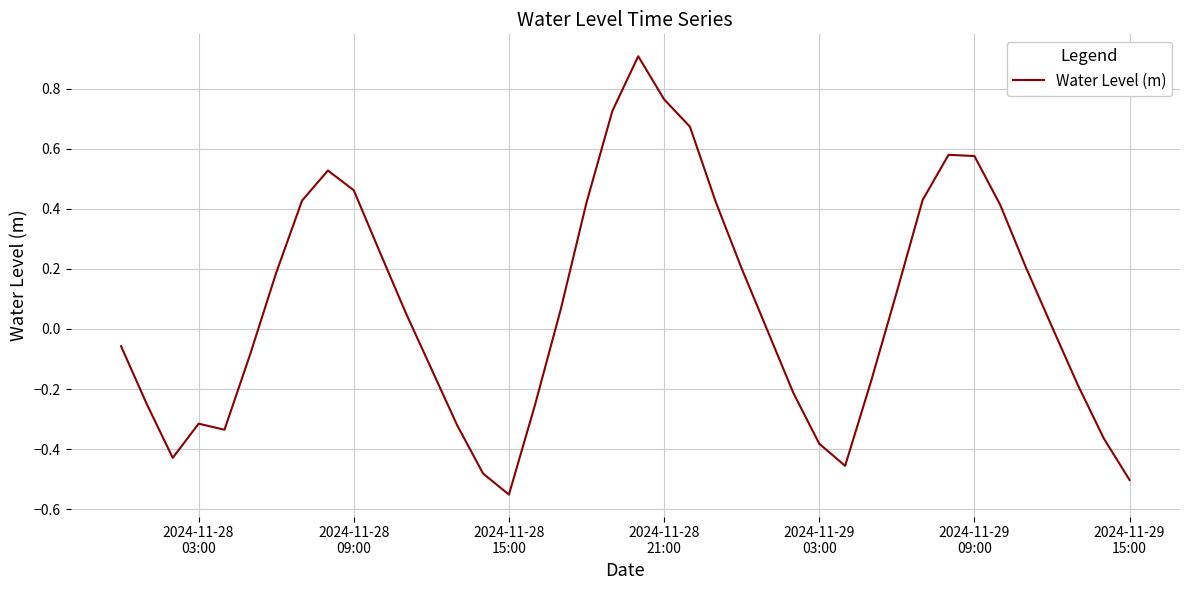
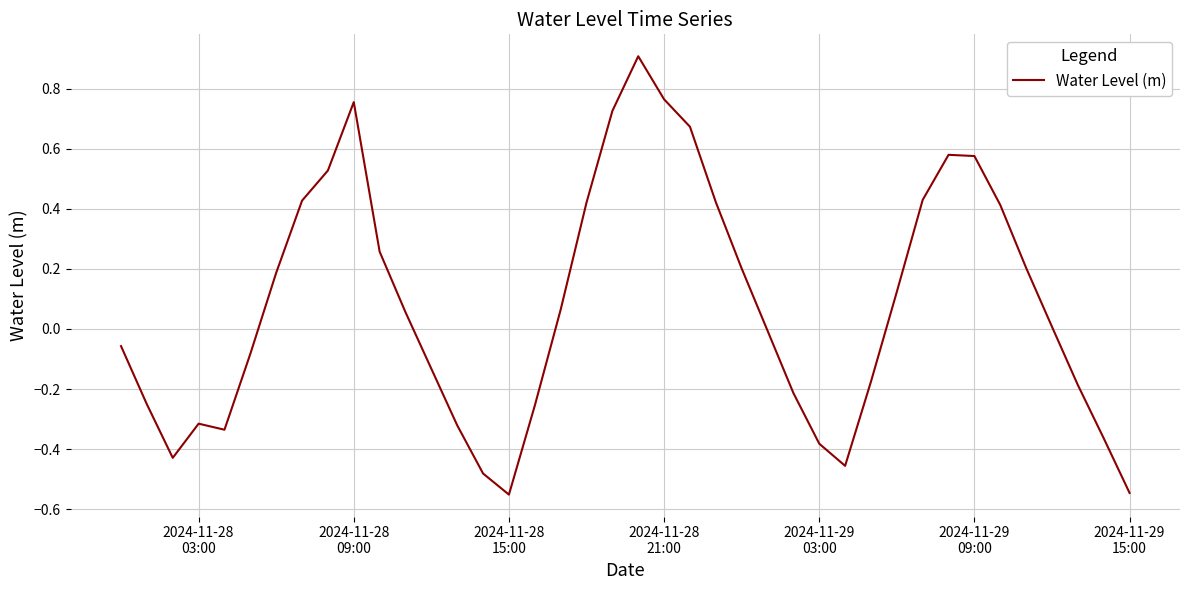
  {
    "2024-11-28 03:00": -0.32,
-   "2024-11-28 09:00": 0.46,
+   "2024-11-28 09:00": 0.76,
    "2024-11-28 15:00": -0.55,
    "2024-11-28 21:00": 0.76,
    "2024-11-29 03:00": -0.38,
    "2024-11-29 09:00": 0.58,
-   "2024-11-29 15:00": -0.50
+   "2024-11-29 15:00": -0.55
  }
